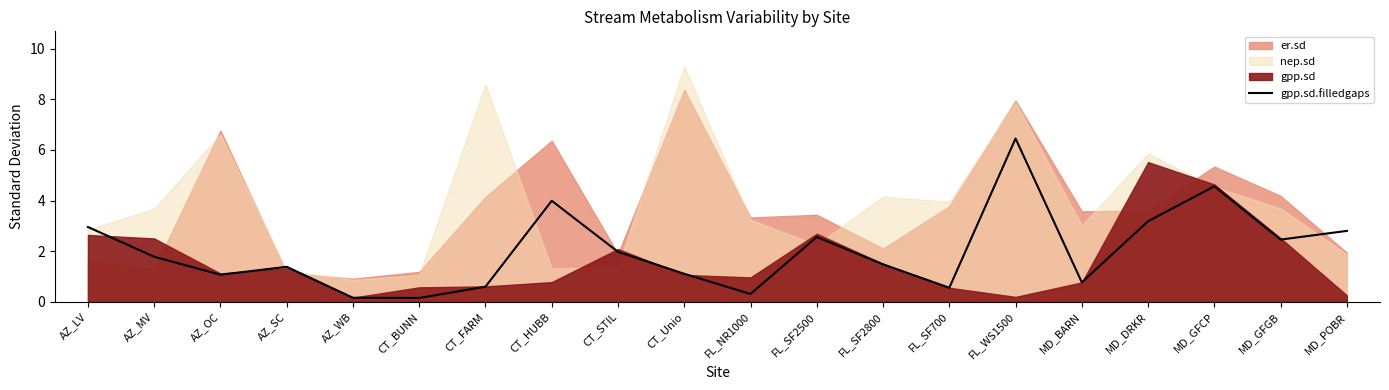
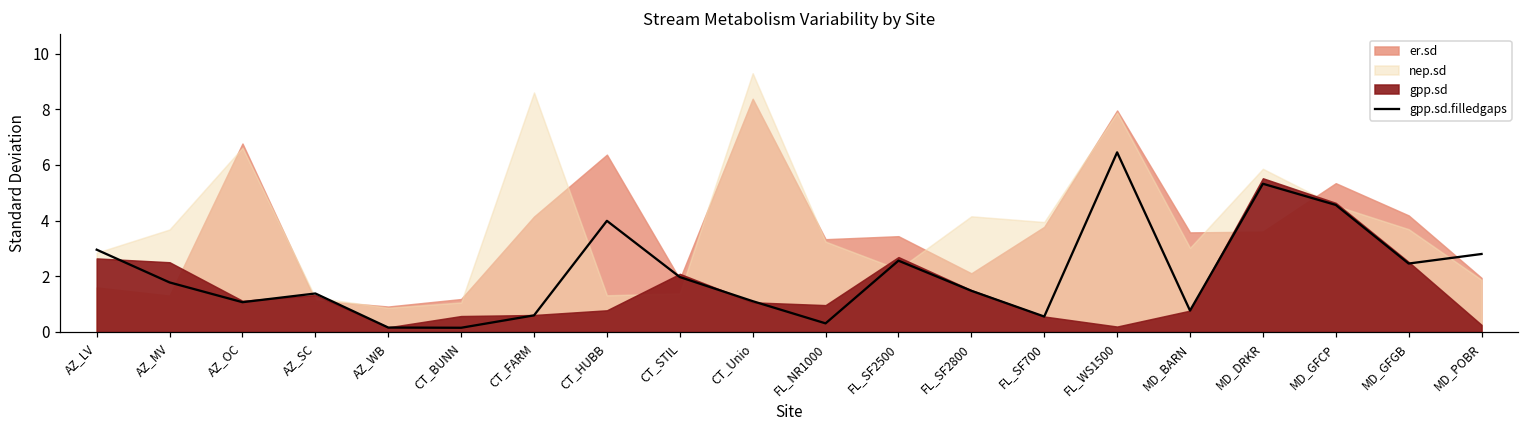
  {
    "gpp.sd.filledgaps": {
      "AZ_LV": 3.0,
      "AZ_MV": 1.8,
      "CT_BUNN": 0.1,
      "CT_HUBB": 4.0,
      "FL_NR1000": 0.3,
      "FL_SF2500": 2.6,
      "FL_WS1500": 6.5,
-     "MD_DRKR": 3.2,
+     "MD_DRKR": 5.3,
      "MD_POBR": 2.8
    },
    "er.sd": {
      "AZ_LV": 1.6,
      "AZ_MV": 1.3,
      "AZ_OC": 6.8,
      "AZ_SC": 1.1,
      "CT_BUNN": 1.2,
      "CT_FARM": 4.1,
      "CT_HUBB": 6.4,
      "CT_Unio": 8.4,
      "FL_SF2500": 3.4,
      "FL_SF2800": 2.1,
      "FL_SF700": 3.8,
      "MD_BARN": 3.6,
      "MD_DRKR": 3.6,
      "MD_GFCP": 5.3,
      "MD_GFGB": 4.2
    },
    "nep.sd": {
      "AZ_LV": 2.8,
      "AZ_MV": 3.7,
      "AZ_OC": 6.6,
      "CT_BUNN": 1.1,
      "CT_FARM": 8.6,
      "CT_HUBB": 1.3,
      "CT_STIL": 1.4,
      "CT_Unio": 9.3,
      "FL_SF2500": 2.3,
      "FL_SF2800": 4.2,
      "FL_SF700": 3.9,
      "MD_BARN": 3.0,
      "MD_DRKR": 5.9,
      "MD_GFGB": 3.7
    },
    "gpp.sd": {
      "AZ_LV": 2.6,
      "AZ_MV": 2.5,
      "CT_BUNN": 0.6,
      "CT_HUBB": 0.8,
      "CT_STIL": 2.1,
      "FL_NR1000": 1.0,
      "FL_SF2500": 2.7,
      "FL_WS1500": 0.2,
      "MD_DRKR": 5.5,
      "MD_POBR": 0.3
    }
  }
